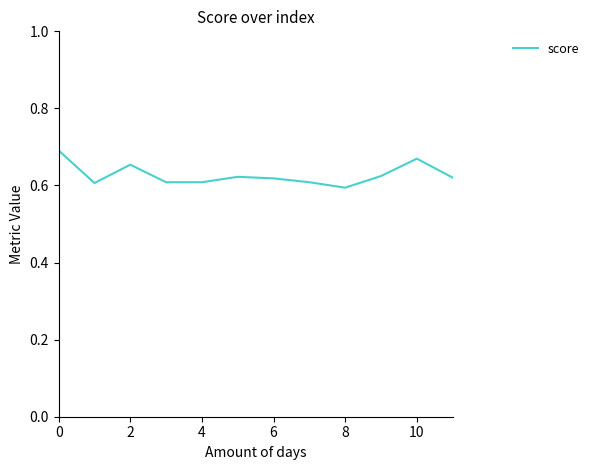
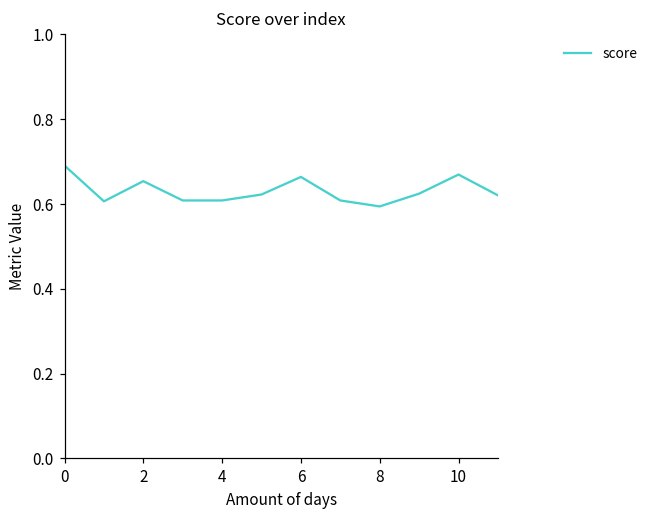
  {
    "0": 0.69,
    "2": 0.65,
    "4": 0.61,
-   "6": 0.62,
+   "6": 0.66,
    "8": 0.59,
    "10": 0.67
  }
